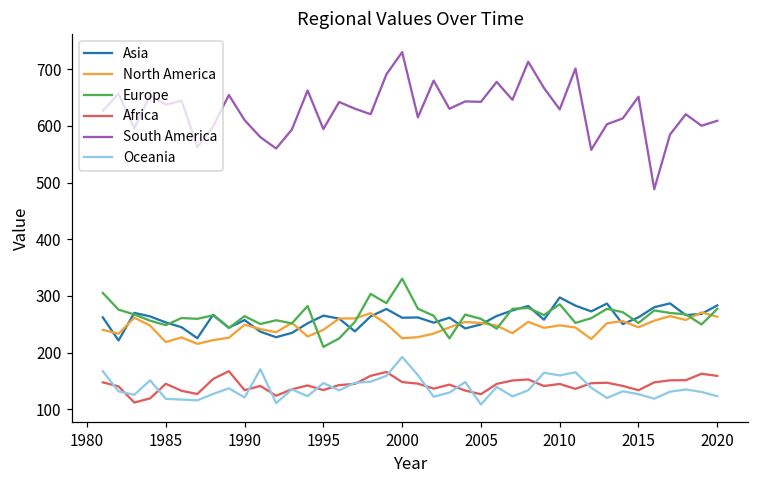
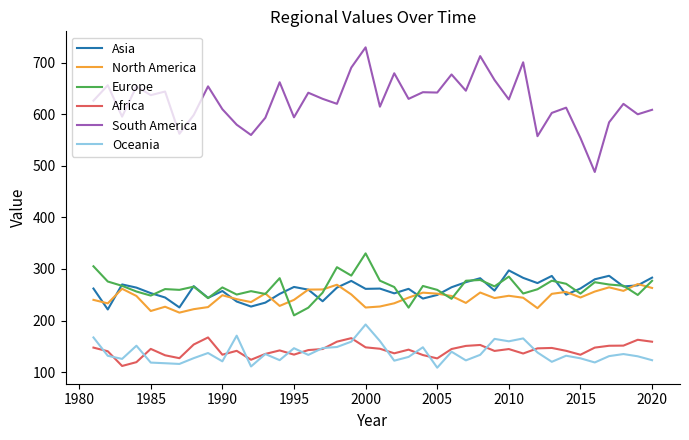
  {
    "Asia": {
      "1990": 260,
      "1995": 270,
      "2000": 260,
      "2010": 300,
      "2015": 260,
      "2020": 280
    },
    "North America": {
      "1985": 220,
      "1990": 250,
      "1995": 240,
      "2000": 230,
      "2010": 250,
      "2015": 240,
      "2020": 260
    },
    "Europe": {
      "1990": 260,
      "1995": 210,
      "2000": 330,
      "2005": 260,
      "2010": 290,
      "2015": 250,
      "2020": 280
    },
    "Africa": {
      "1985": 140,
      "1990": 130,
      "1995": 130,
      "2000": 150,
      "2005": 130,
      "2010": 140,
      "2015": 130,
      "2020": 160
    },
    "South America": {
      "1990": 610,
      "1995": 590,
      "2000": 730,
      "2005": 640,
      "2010": 630,
-     "2015": 650,
+     "2015": 550,
      "2020": 610
    },
    "Oceania": {
      "1985": 120,
      "1990": 120,
      "1995": 150,
      "2000": 190,
      "2005": 110,
      "2010": 160,
      "2015": 130,
      "2020": 120
    }
  }
